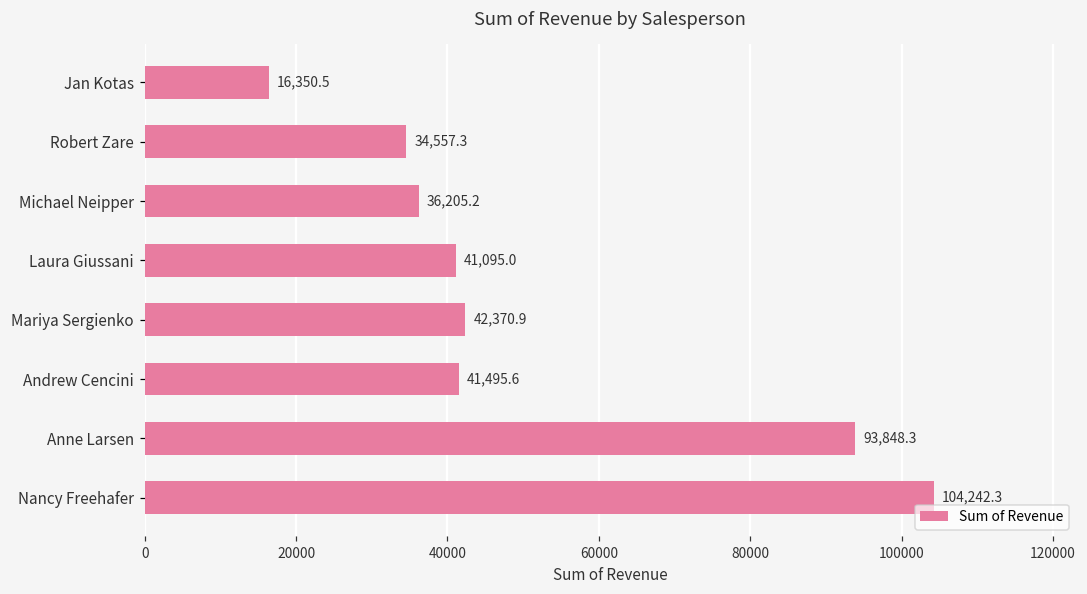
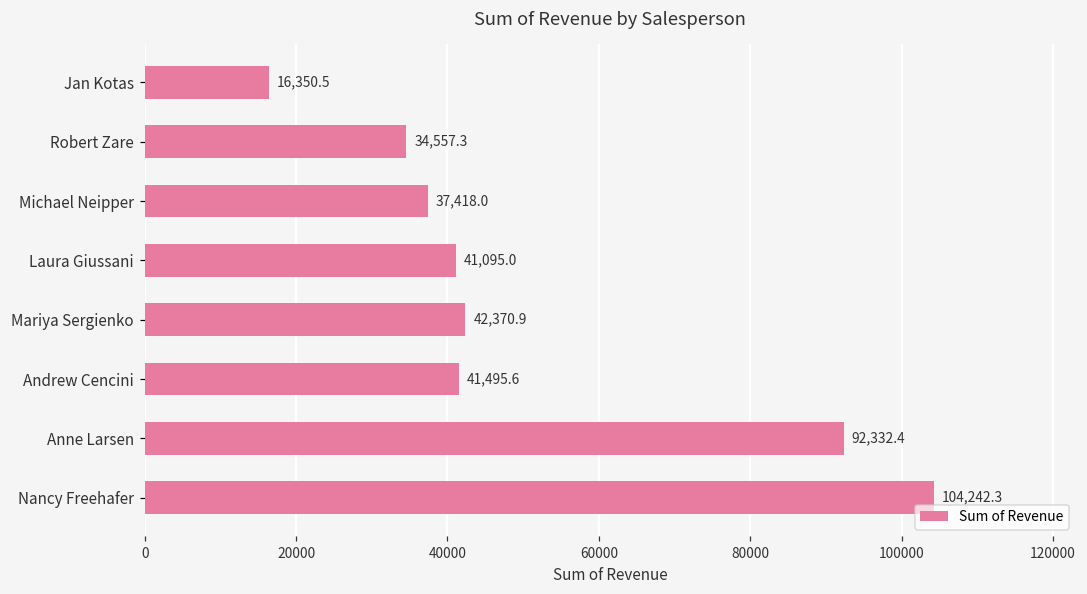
  {
    "Jan Kotas": "16,350.5",
    "Robert Zare": "34,557.3",
-   "Michael Neipper": "36,205.2",
+   "Michael Neipper": "37,418.0",
    "Laura Giussani": "41,095.0",
    "Mariya Sergienko": "42,370.9",
    "Andrew Cencini": "41,495.6",
-   "Anne Larsen": "93,848.3"
+   "Anne Larsen": "92,332.4"
  }
